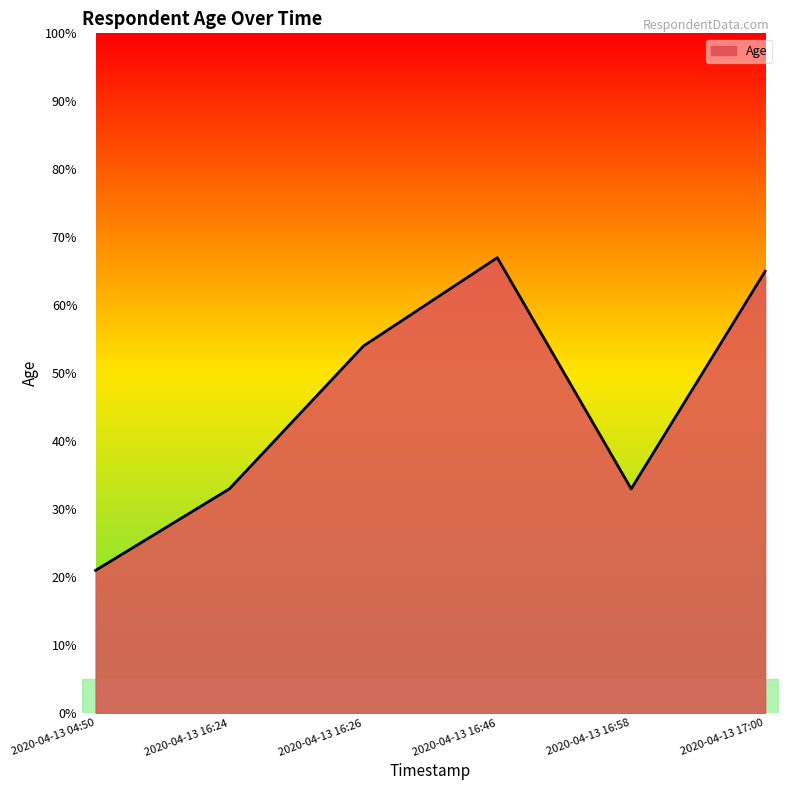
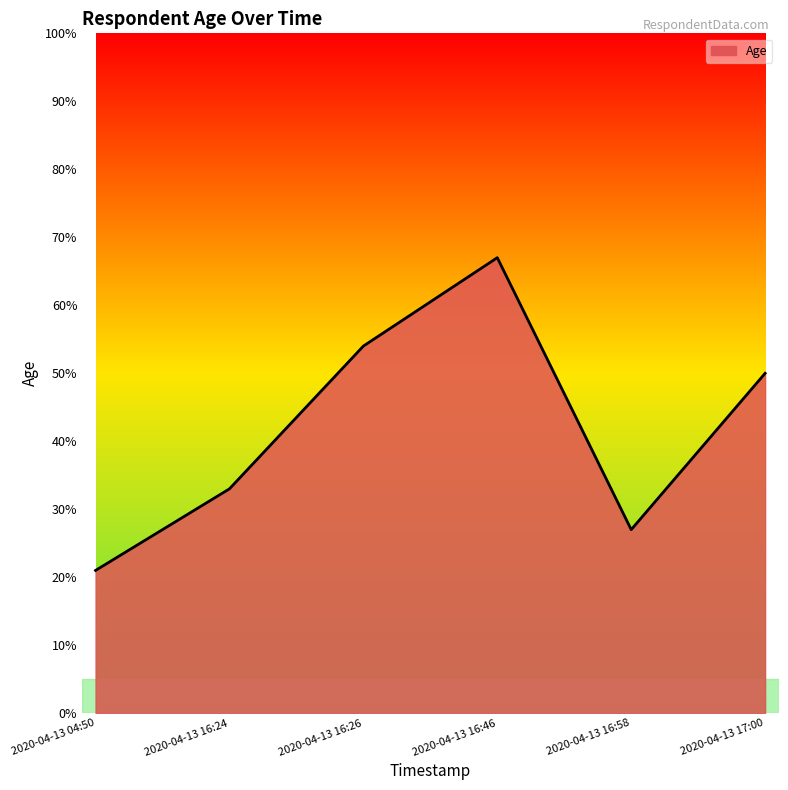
  {
    "2020-04-13 04:50": "21%",
    "2020-04-13 16:24": "33%",
    "2020-04-13 16:26": "54%",
    "2020-04-13 16:46": "67%",
-   "2020-04-13 16:58": "33%",
-   "2020-04-13 17:00": "65%"
+   "2020-04-13 16:58": "27%",
+   "2020-04-13 17:00": "50%"
  }
